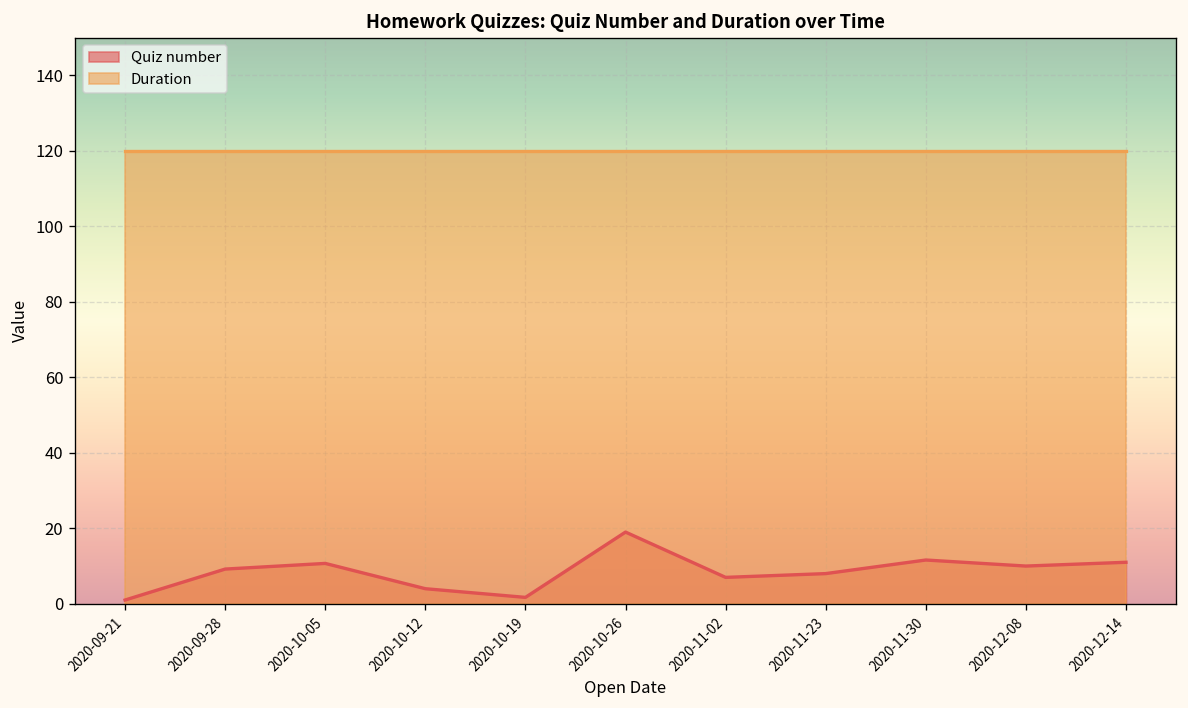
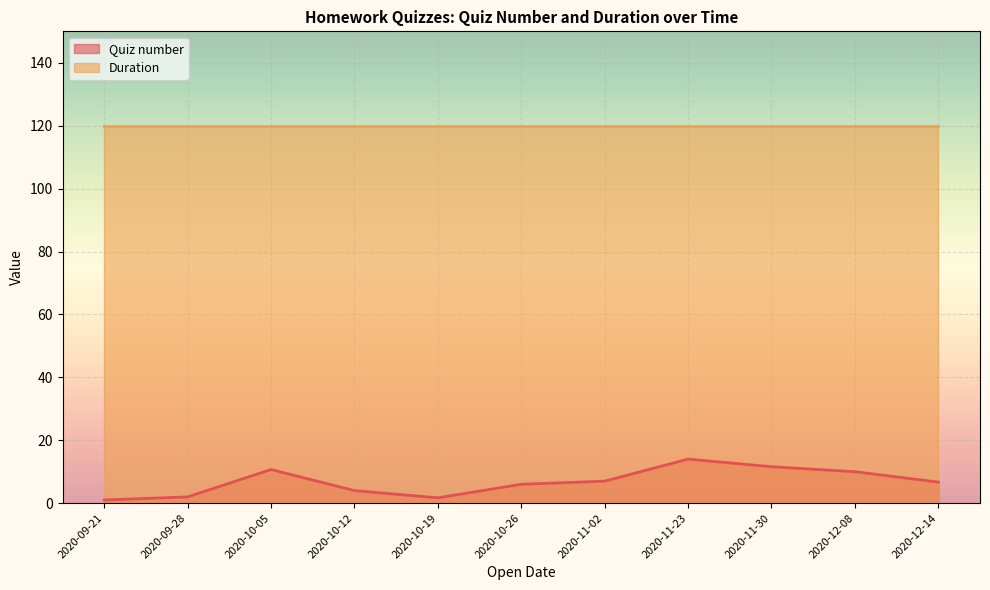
  {
    "Quiz number": {
      "2020-09-21": 1,
-     "2020-09-28": 9,
+     "2020-09-28": 2,
      "2020-10-05": 11,
      "2020-10-12": 4,
      "2020-10-19": 2,
-     "2020-10-26": 19,
+     "2020-10-26": 6,
      "2020-11-02": 7,
-     "2020-11-23": 8,
+     "2020-11-23": 14,
      "2020-11-30": 12,
      "2020-12-08": 10,
-     "2020-12-14": 11
+     "2020-12-14": 7
    },
    "Duration": {
      "2020-09-21": 120,
      "2020-09-28": 120,
      "2020-10-05": 120,
      "2020-10-12": 120,
      "2020-10-19": 120,
      "2020-10-26": 120,
      "2020-11-02": 120,
      "2020-11-23": 120,
      "2020-11-30": 120,
      "2020-12-08": 120,
      "2020-12-14": 120
    }
  }
